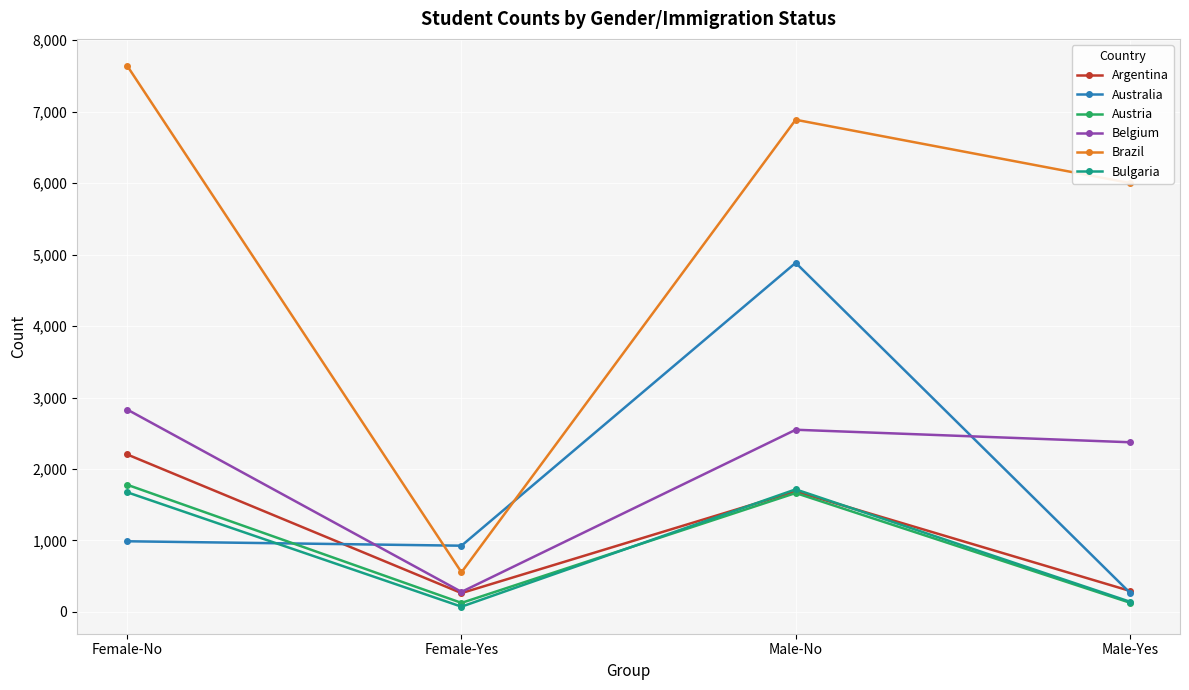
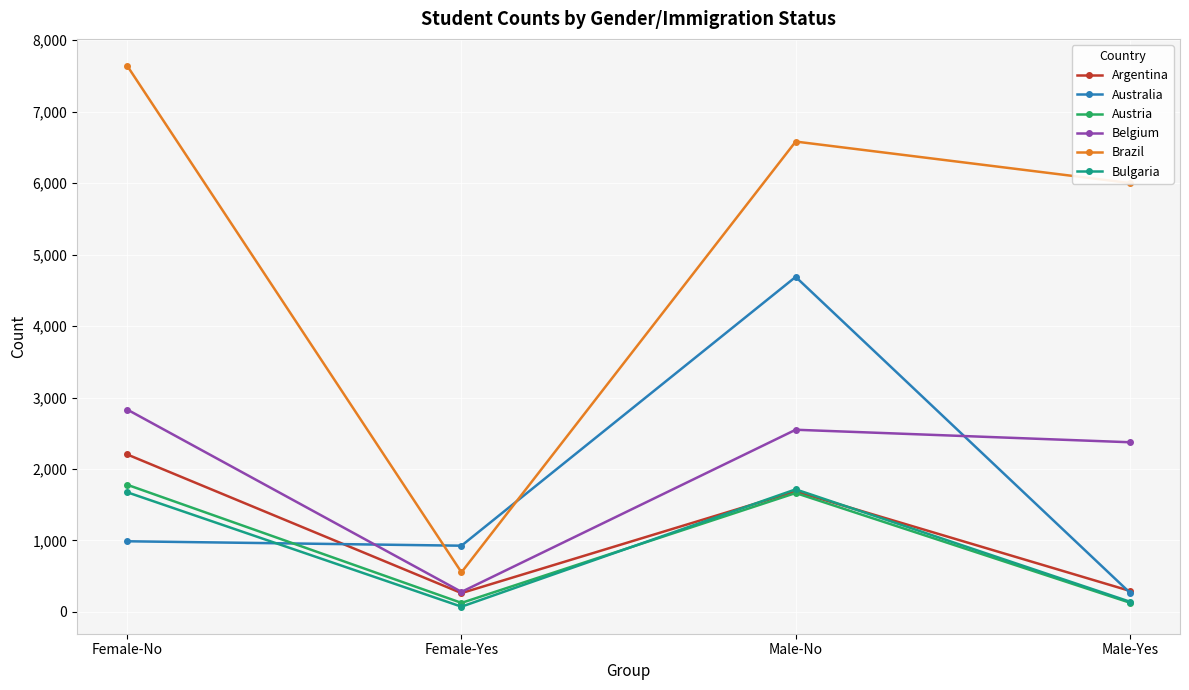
  {
    "Argentina": {
      "Female-No": "2,200"
    },
    "Australia": {
      "Female-No": "1,000",
      "Female-Yes": "900",
-     "Male-No": "4,900"
+     "Male-No": "4,700"
    },
    "Belgium": {
      "Female-No": "2,800",
      "Male-No": "2,500",
      "Male-Yes": "2,400"
    },
    "Brazil": {
      "Female-No": "7,600",
      "Female-Yes": "600",
-     "Male-No": "6,900"
+     "Male-No": "6,600"
    }
  }
